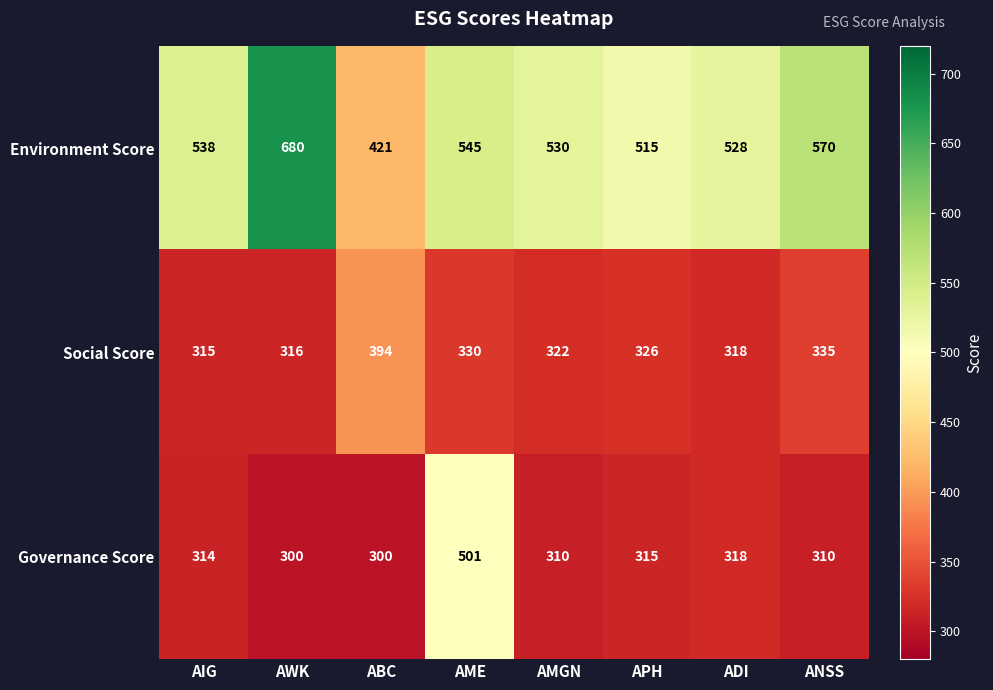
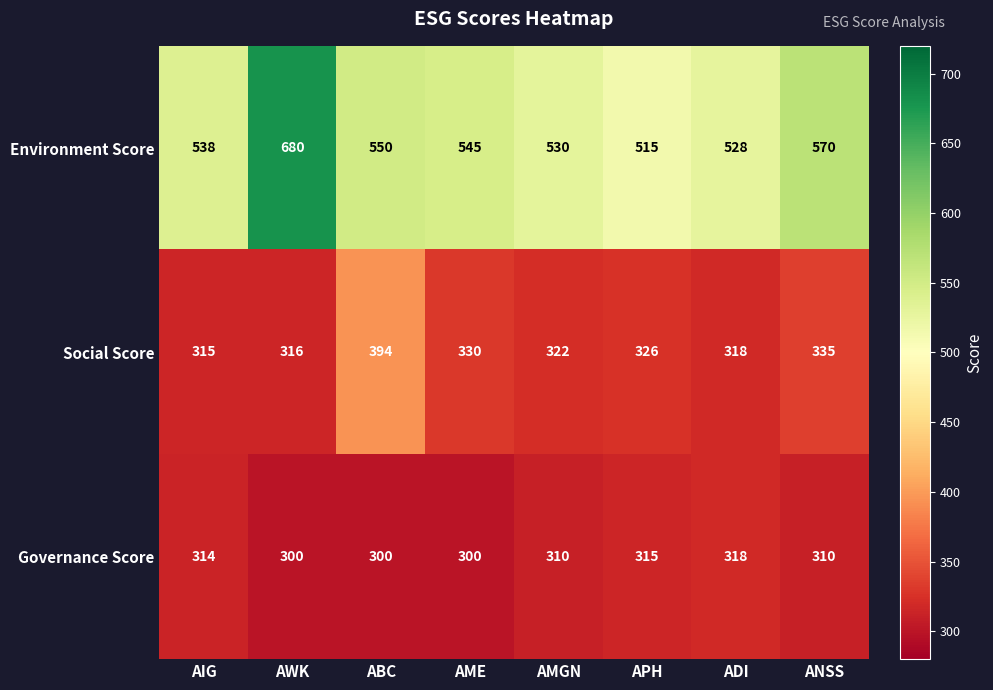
  {
    "Environment Score": {
      "AIG": 538,
      "AWK": 680,
-     "ABC": 421,
+     "ABC": 550,
      "AME": 545,
      "AMGN": 530,
      "APH": 515,
      "ADI": 528,
      "ANSS": 570
    },
    "Social Score": {
      "AIG": 315,
      "AWK": 316,
      "ABC": 394,
      "AME": 330,
      "AMGN": 322,
      "APH": 326,
      "ADI": 318,
      "ANSS": 335
    },
    "Governance Score": {
      "AIG": 314,
      "AWK": 300,
      "ABC": 300,
-     "AME": 501,
+     "AME": 300,
      "AMGN": 310,
      "APH": 315,
      "ADI": 318,
      "ANSS": 310
    }
  }
